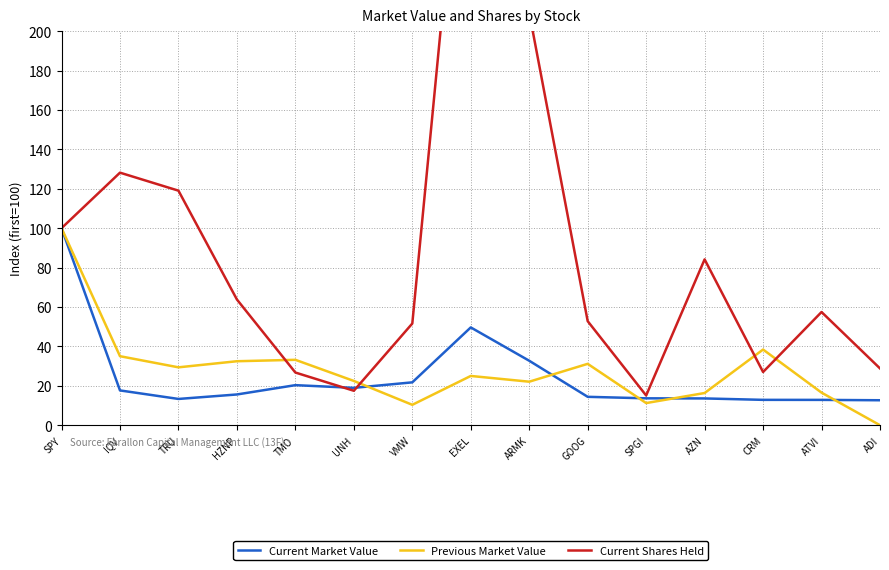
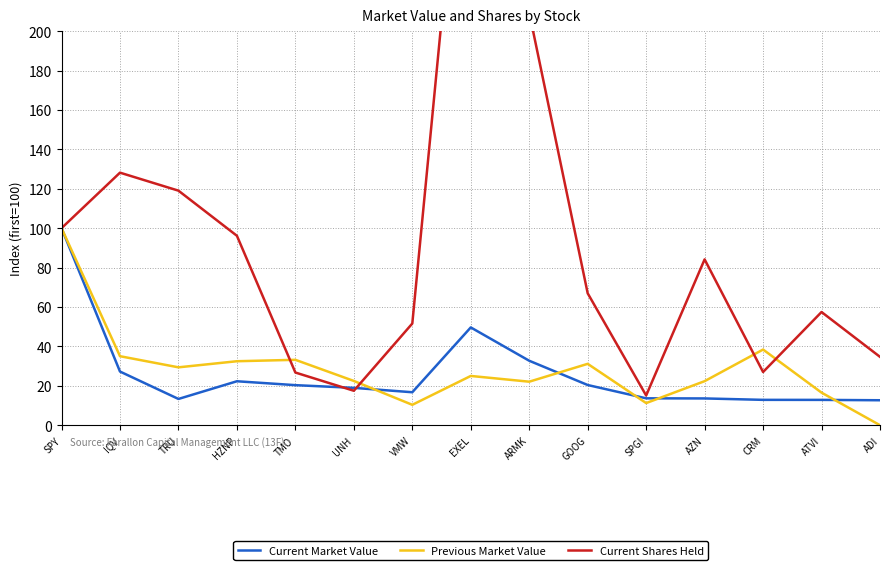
  {
    "Current Market Value": {
-     "IQV": 18,
+     "IQV": 27,
      "TRU": 13,
-     "HZNP": 16,
+     "HZNP": 22,
      "TMO": 20,
      "UNH": 19,
-     "VMW": 22,
+     "VMW": 17,
      "EXEL": 50,
      "ARMK": 33,
-     "GOOG": 14,
+     "GOOG": 20,
      "SPGI": 14,
      "AZN": 14,
      "CRM": 13,
      "ATVI": 13,
      "ADI": 13
    },
    "Previous Market Value": {
      "IQV": 35,
      "TRU": 29,
      "HZNP": 32,
      "TMO": 33,
      "UNH": 22,
      "VMW": 10,
      "EXEL": 25,
      "ARMK": 22,
      "GOOG": 31,
      "SPGI": 11,
-     "AZN": 16,
+     "AZN": 22,
      "CRM": 38,
      "ATVI": 17,
      "ADI": 0
    },
    "Current Shares Held": {
      "IQV": 128,
      "TRU": 119,
-     "HZNP": 64,
+     "HZNP": 96,
      "TMO": 27,
      "UNH": 17,
      "VMW": 52,
-     "GOOG": 53,
+     "GOOG": 67,
      "SPGI": 15,
      "AZN": 84,
      "CRM": 27,
      "ATVI": 57,
-     "ADI": 29
+     "ADI": 35
    }
  }
